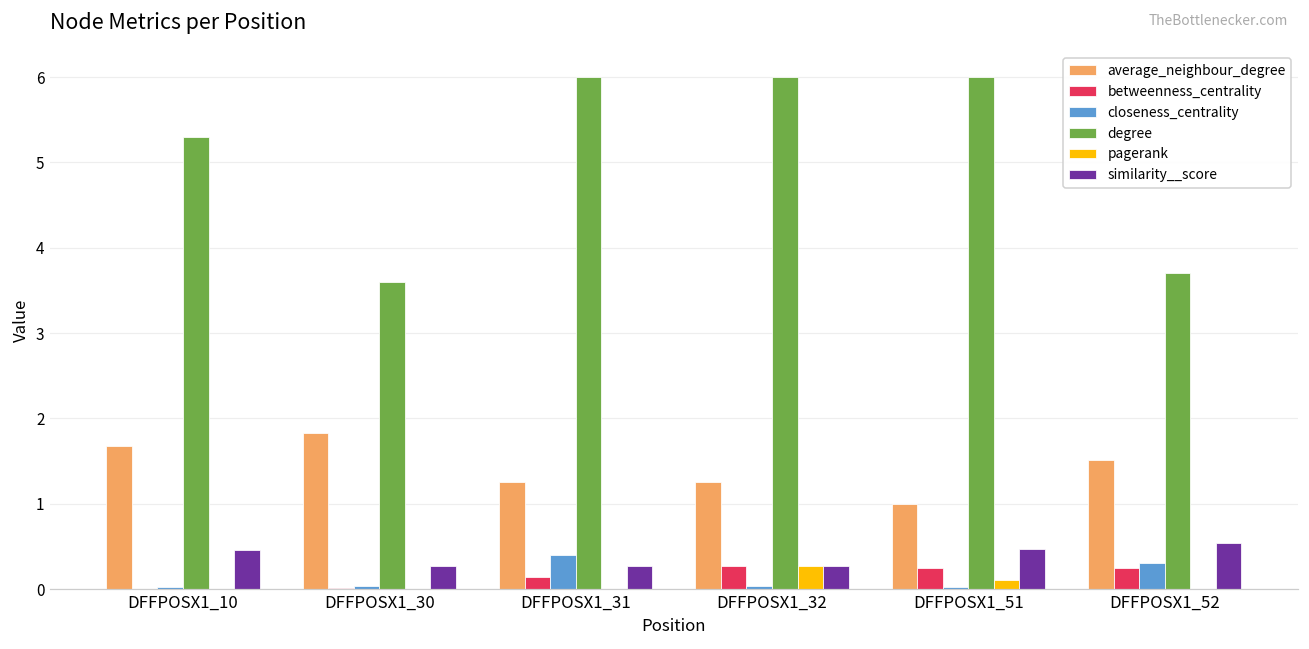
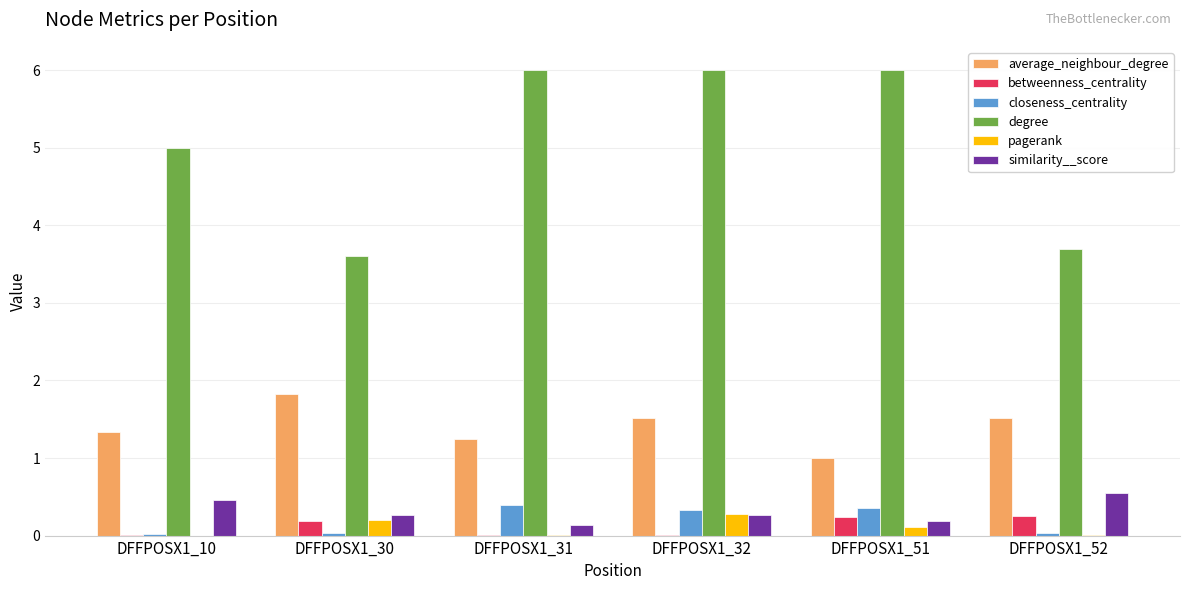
  {
    "average_neighbour_degree": {
-     "DFFPOSX1_10": 1.7,
+     "DFFPOSX1_10": 1.3,
      "DFFPOSX1_30": 1.8,
      "DFFPOSX1_31": 1.3,
-     "DFFPOSX1_32": 1.3,
+     "DFFPOSX1_32": 1.5,
      "DFFPOSX1_51": 1.0,
      "DFFPOSX1_52": 1.5
    },
    "betweenness_centrality": {
-     "DFFPOSX1_30": 0.0,
-     "DFFPOSX1_31": 0.1,
-     "DFFPOSX1_32": 0.3,
+     "DFFPOSX1_30": 0.2,
+     "DFFPOSX1_31": 0.0,
+     "DFFPOSX1_32": 0.0,
      "DFFPOSX1_51": 0.2,
      "DFFPOSX1_52": 0.3
    },
    "closeness_centrality": {
      "DFFPOSX1_30": 0.0,
      "DFFPOSX1_31": 0.4,
-     "DFFPOSX1_32": 0.0,
-     "DFFPOSX1_51": 0.0,
-     "DFFPOSX1_52": 0.3
+     "DFFPOSX1_32": 0.3,
+     "DFFPOSX1_51": 0.4,
+     "DFFPOSX1_52": 0.0
    },
    "degree": {
-     "DFFPOSX1_10": 5.3,
+     "DFFPOSX1_10": 5.0,
      "DFFPOSX1_30": 3.6,
      "DFFPOSX1_31": 6.0,
      "DFFPOSX1_32": 6.0,
      "DFFPOSX1_51": 6.0,
      "DFFPOSX1_52": 3.7
    },
    "pagerank": {
-     "DFFPOSX1_30": 0.0,
+     "DFFPOSX1_30": 0.2,
      "DFFPOSX1_32": 0.3,
      "DFFPOSX1_51": 0.1
    },
    "similarity__score": {
      "DFFPOSX1_10": 0.5,
      "DFFPOSX1_30": 0.3,
-     "DFFPOSX1_31": 0.3,
+     "DFFPOSX1_31": 0.1,
      "DFFPOSX1_32": 0.3,
-     "DFFPOSX1_51": 0.5,
+     "DFFPOSX1_51": 0.2,
      "DFFPOSX1_52": 0.5
    }
  }
